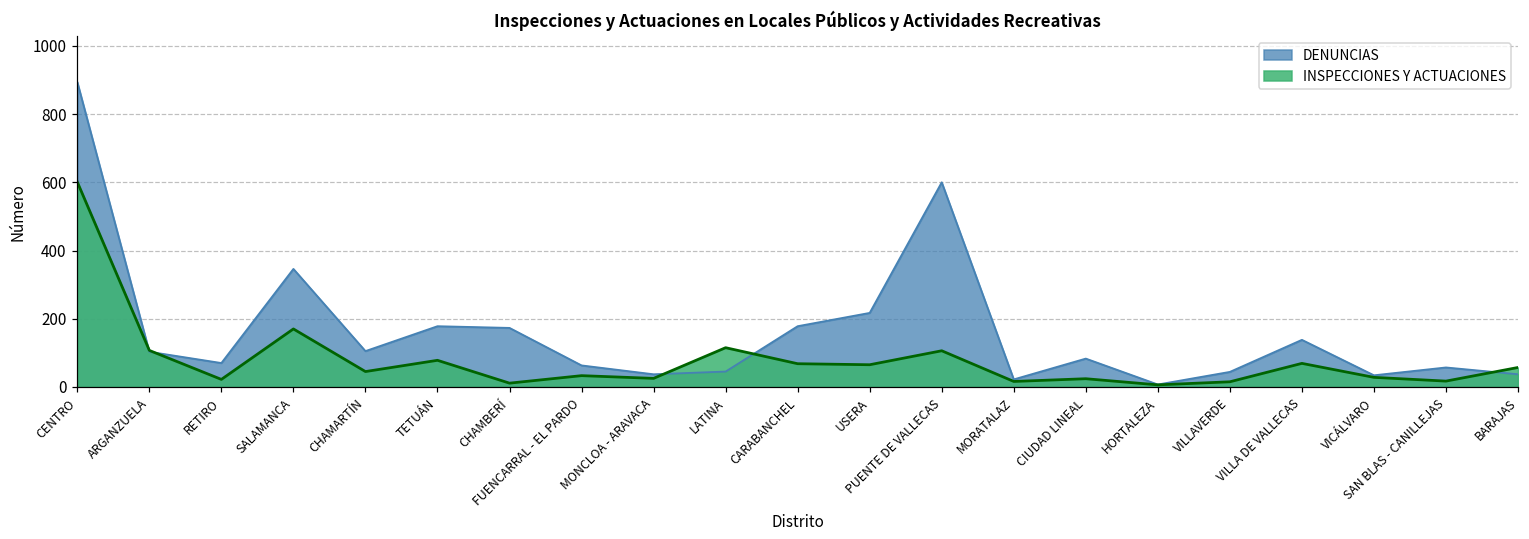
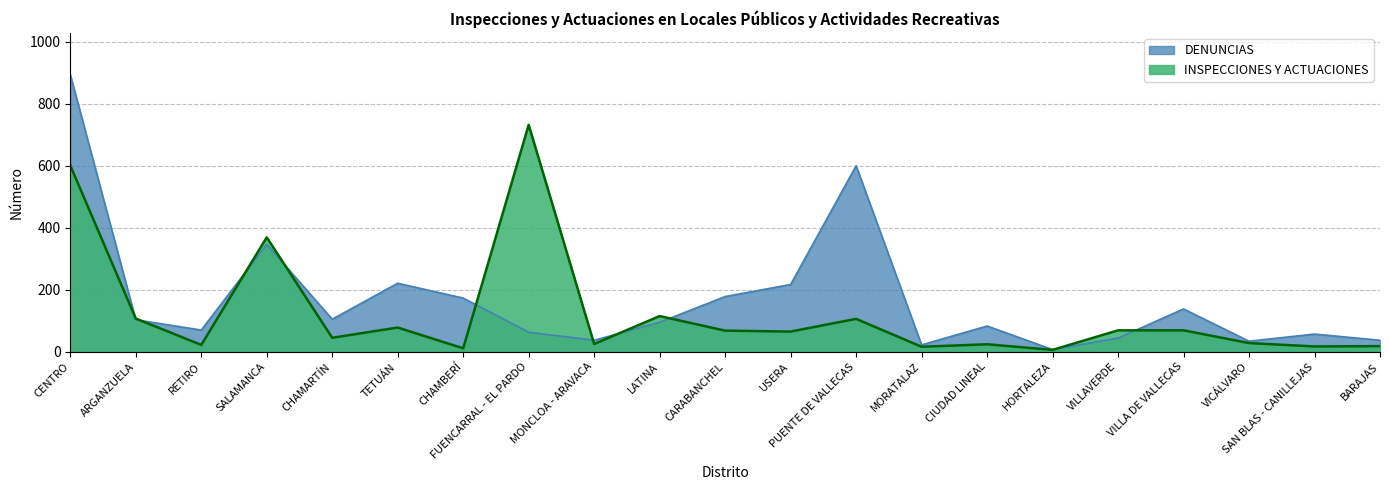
  {
    "DENUNCIAS": {
      "CENTRO": 890,
      "RETIRO": 70,
      "SALAMANCA": 350,
      "CHAMARTÍN": 110,
-     "TETUÁN": 180,
+     "TETUÁN": 220,
      "CHAMBERÍ": 170,
      "FUENCARRAL - EL PARDO": 60,
      "MONCLOA - ARAVACA": 40,
-     "LATINA": 50,
+     "LATINA": 100,
      "CARABANCHEL": 180,
      "USERA": 220,
      "PUENTE DE VALLECAS": 600,
      "CIUDAD LINEAL": 80,
      "VILLAVERDE": 40,
      "VILLA DE VALLECAS": 140,
      "SAN BLAS - CANILLEJAS": 60,
      "BARAJAS": 40
    },
    "INSPECCIONES Y ACTUACIONES": {
      "CENTRO": 600,
      "RETIRO": 20,
-     "SALAMANCA": 170,
+     "SALAMANCA": 370,
      "CHAMARTÍN": 50,
      "TETUÁN": 80,
      "CHAMBERÍ": 10,
-     "FUENCARRAL - EL PARDO": 30,
+     "FUENCARRAL - EL PARDO": 730,
      "MONCLOA - ARAVACA": 30,
      "LATINA": 120,
      "CARABANCHEL": 70,
      "USERA": 70,
      "PUENTE DE VALLECAS": 110,
      "CIUDAD LINEAL": 20,
-     "VILLAVERDE": 20,
+     "VILLAVERDE": 70,
      "VILLA DE VALLECAS": 70,
      "SAN BLAS - CANILLEJAS": 20,
-     "BARAJAS": 60
+     "BARAJAS": 20
    }
  }
